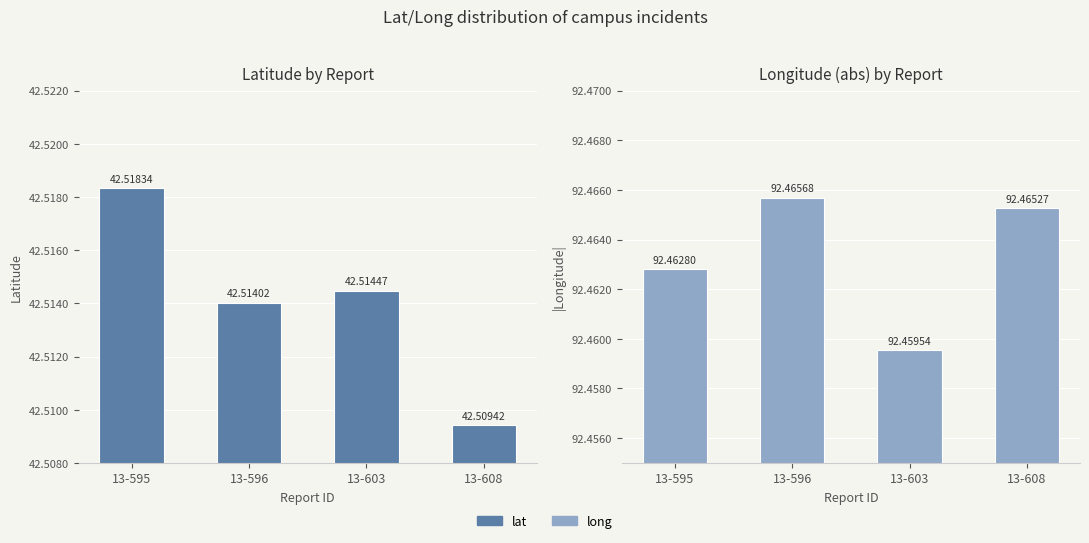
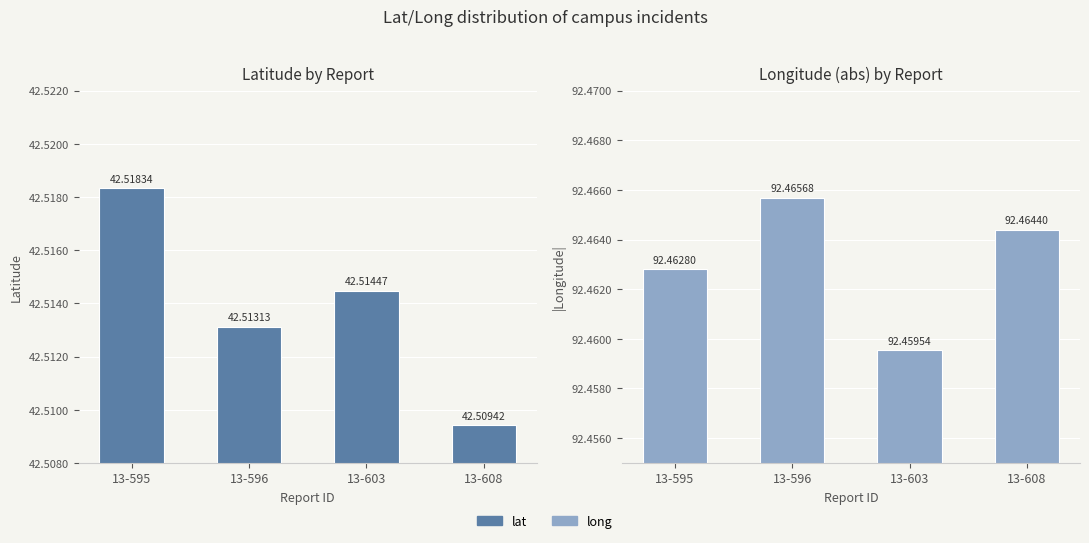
  {
    "Latitude by Report": {
      "13-595": 42.51834,
-     "13-596": 42.51402,
+     "13-596": 42.51313,
      "13-603": 42.51447,
      "13-608": 42.50942
    },
    "Longitude (abs) by Report": {
      "13-595": 92.46280,
      "13-596": 92.46568,
      "13-603": 92.45954,
-     "13-608": 92.46527
+     "13-608": 92.46440
    }
  }
